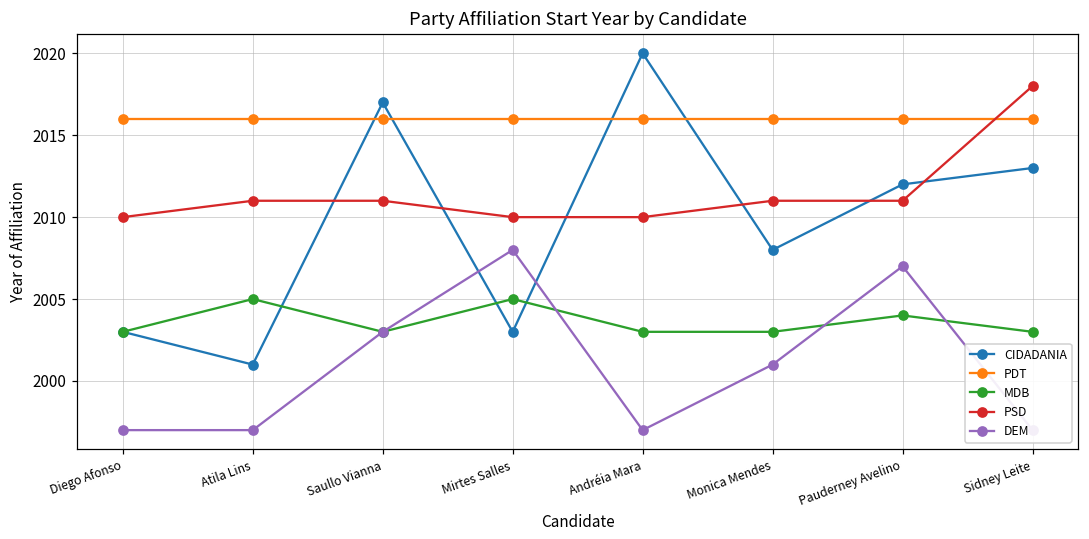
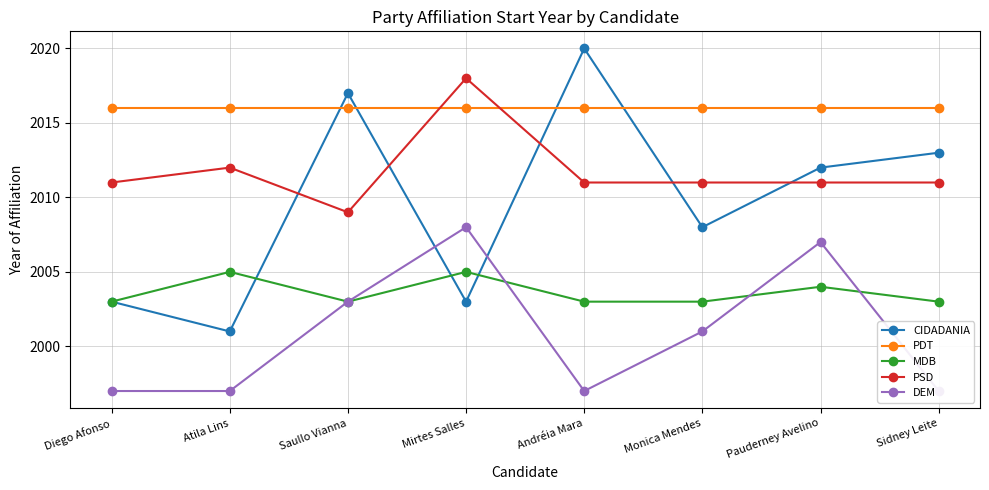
  {
    "CIDADANIA": {
      "Atila Lins": 2001,
      "Saullo Vianna": 2017,
      "Mirtes Salles": 2003,
      "Andréia Mara": 2020,
      "Monica Mendes": 2008,
      "Pauderney Avelino": 2012,
      "Sidney Leite": 2013
    },
    "PDT": {
      "Diego Afonso": 2016,
      "Atila Lins": 2016,
      "Saullo Vianna": 2016,
      "Mirtes Salles": 2016,
      "Andréia Mara": 2016,
      "Monica Mendes": 2016,
      "Pauderney Avelino": 2016,
      "Sidney Leite": 2016
    },
    "MDB": {
      "Atila Lins": 2005,
      "Mirtes Salles": 2005,
      "Andréia Mara": 2003,
      "Monica Mendes": 2003,
      "Pauderney Avelino": 2004,
      "Sidney Leite": 2003
    },
    "PSD": {
-     "Diego Afonso": 2010,
-     "Atila Lins": 2011,
-     "Saullo Vianna": 2011,
-     "Mirtes Salles": 2010,
-     "Andréia Mara": 2010,
+     "Diego Afonso": 2011,
+     "Atila Lins": 2012,
+     "Saullo Vianna": 2009,
+     "Mirtes Salles": 2018,
+     "Andréia Mara": 2011,
      "Monica Mendes": 2011,
      "Pauderney Avelino": 2011,
-     "Sidney Leite": 2018
+     "Sidney Leite": 2011
    },
    "DEM": {
      "Diego Afonso": 1997,
      "Atila Lins": 1997,
      "Mirtes Salles": 2008,
      "Andréia Mara": 1997,
      "Monica Mendes": 2001,
      "Pauderney Avelino": 2007
    }
  }
